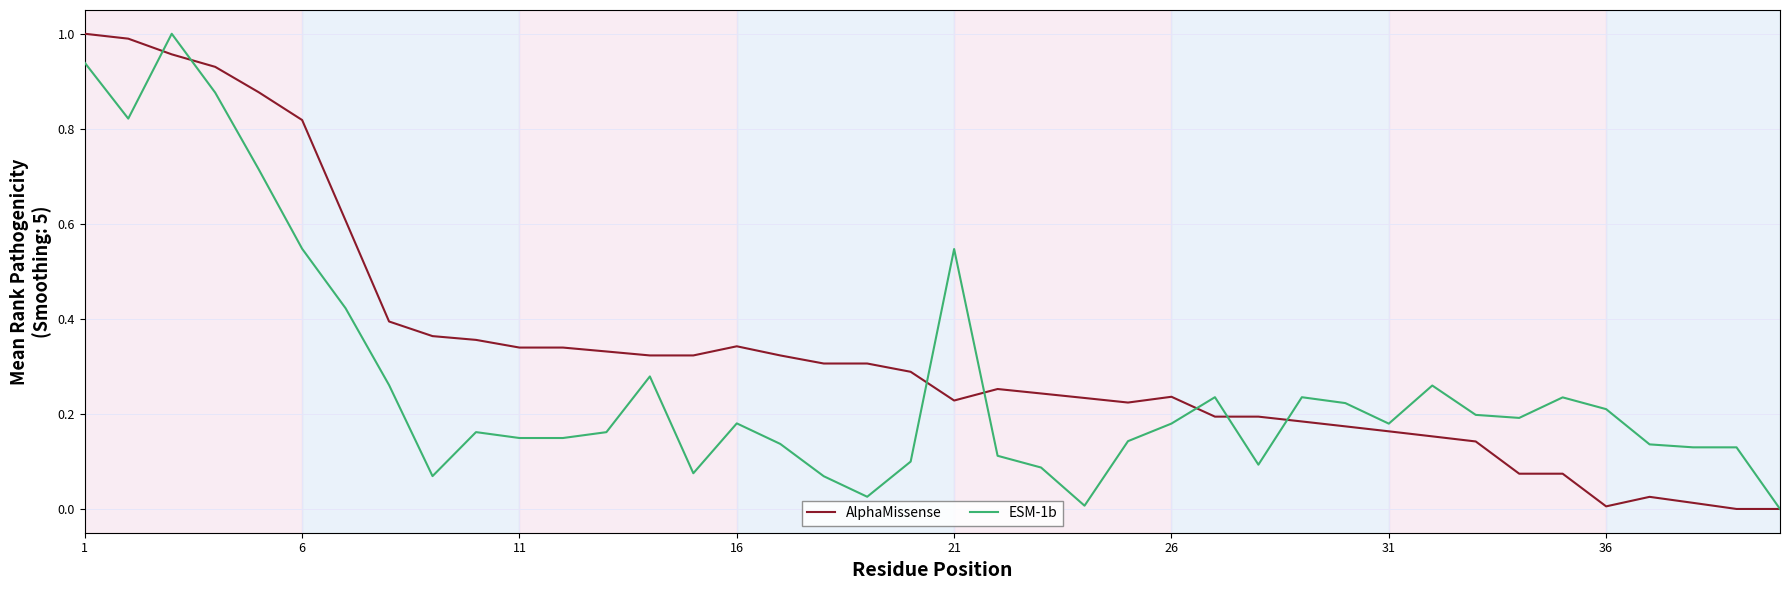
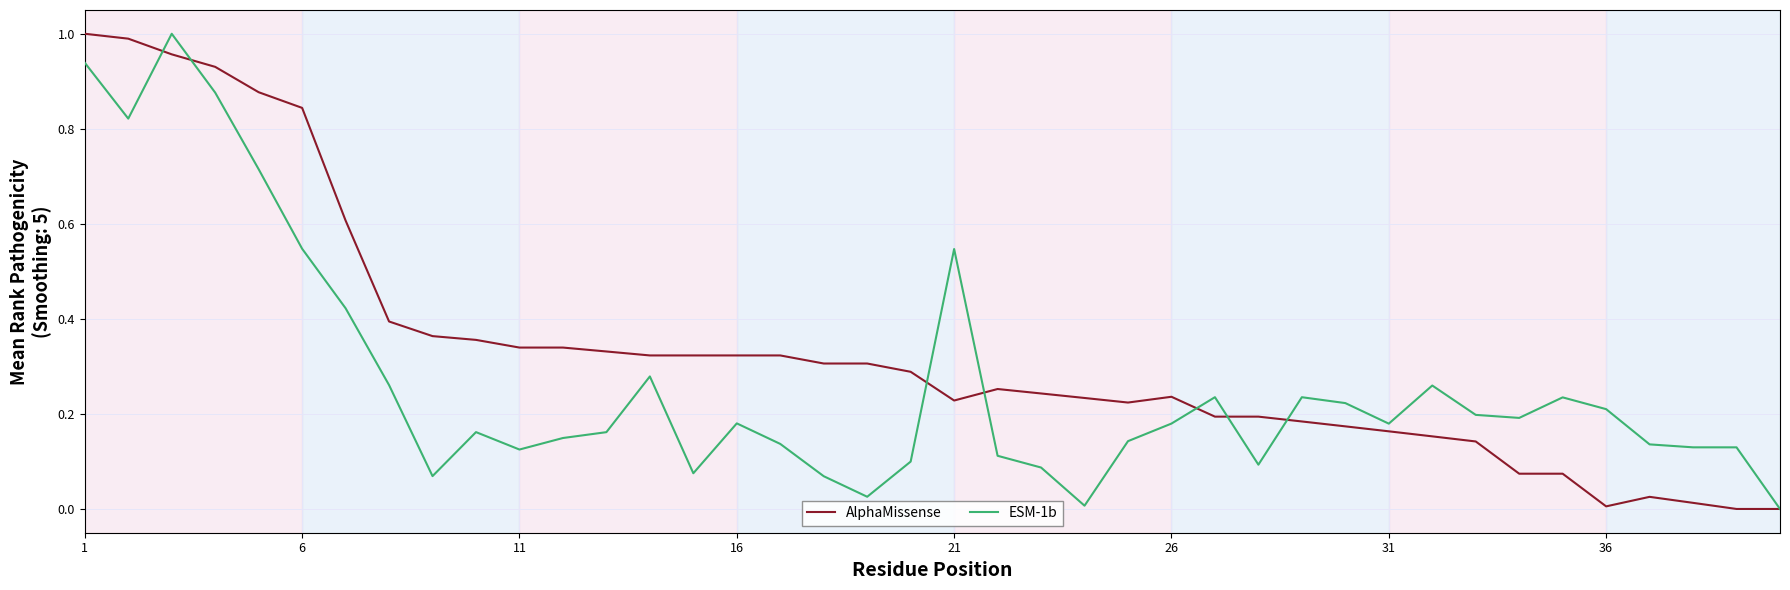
  {
    "AlphaMissense": {
      "1": 1.00,
-     "6": 0.82,
+     "6": 0.84,
      "11": 0.34,
-     "16": 0.34,
+     "16": 0.32,
      "21": 0.23,
      "26": 0.24,
      "31": 0.16,
      "36": 0.01
    },
    "ESM-1b": {
      "1": 0.94,
      "6": 0.55,
-     "11": 0.15,
+     "11": 0.13,
      "16": 0.18,
      "21": 0.55,
      "26": 0.18,
      "31": 0.18,
      "36": 0.21
    }
  }
